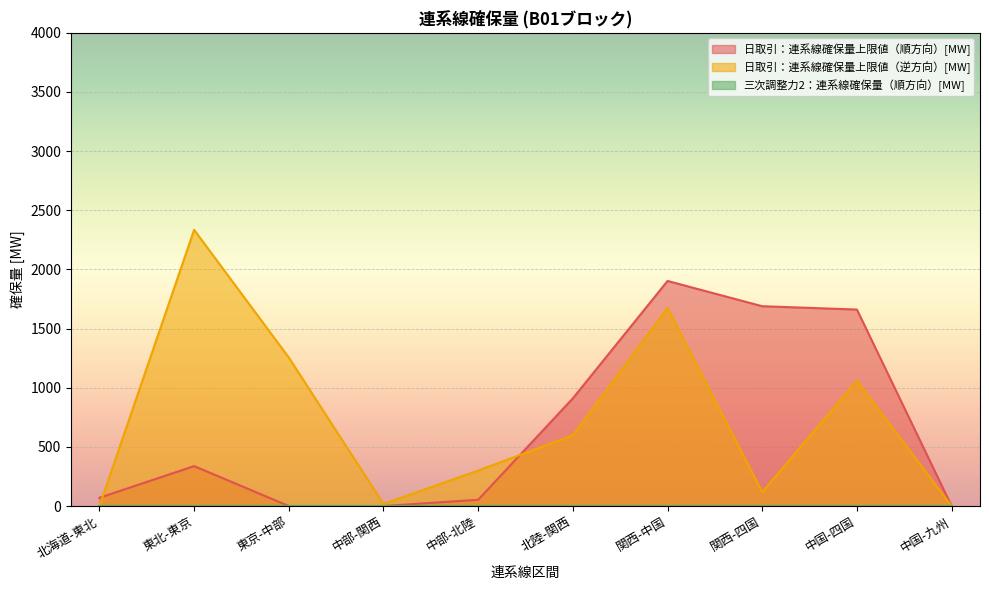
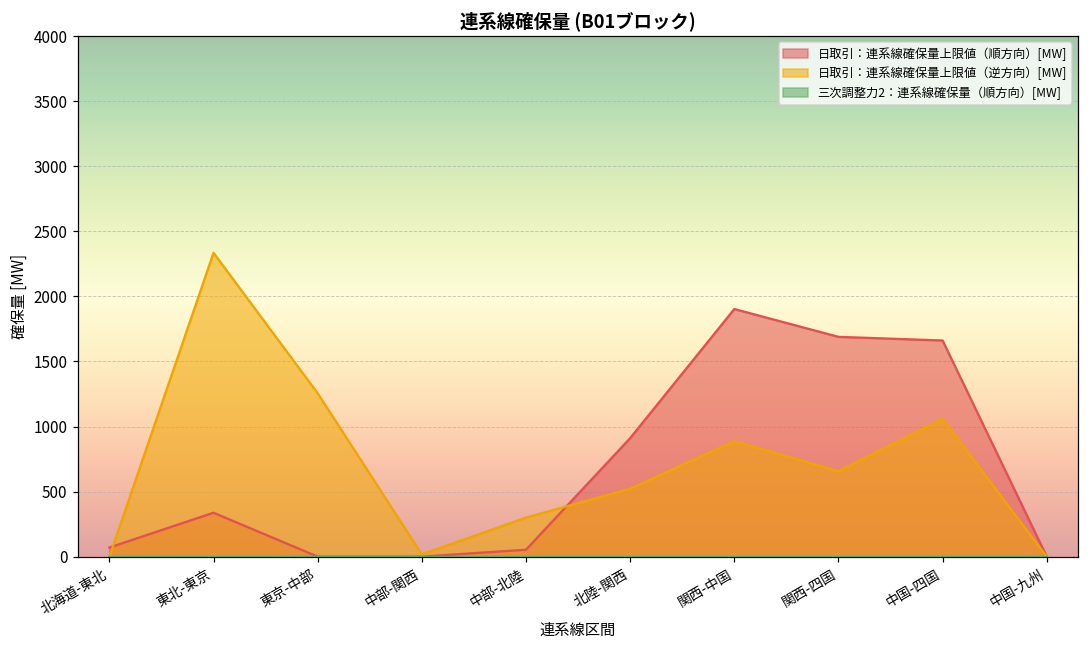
  {
    "日取引：連系線確保量上限値（順方向）[MW]": {
      "北海道-東北": 70,
      "東北-東京": 340,
      "中部-北陸": 50,
      "北陸-関西": 910,
      "関西-中国": 1900,
      "関西-四国": 1690,
      "中国-四国": 1660
    },
    "日取引：連系線確保量上限値（逆方向）[MW]": {
      "東北-東京": 2340,
      "東京-中部": 1260,
      "中部-北陸": 300,
-     "北陸-関西": 600,
-     "関西-中国": 1670,
-     "関西-四国": 120,
+     "北陸-関西": 520,
+     "関西-中国": 890,
+     "関西-四国": 660,
      "中国-四国": 1060
    },
    "三次調整力2：連系線確保量（順方向）[MW]": {
      "東北-東京": 0,
      "中部-北陸": 0,
      "北陸-関西": 0,
      "関西-中国": 0,
      "関西-四国": 0,
      "中国-四国": 0
    }
  }
